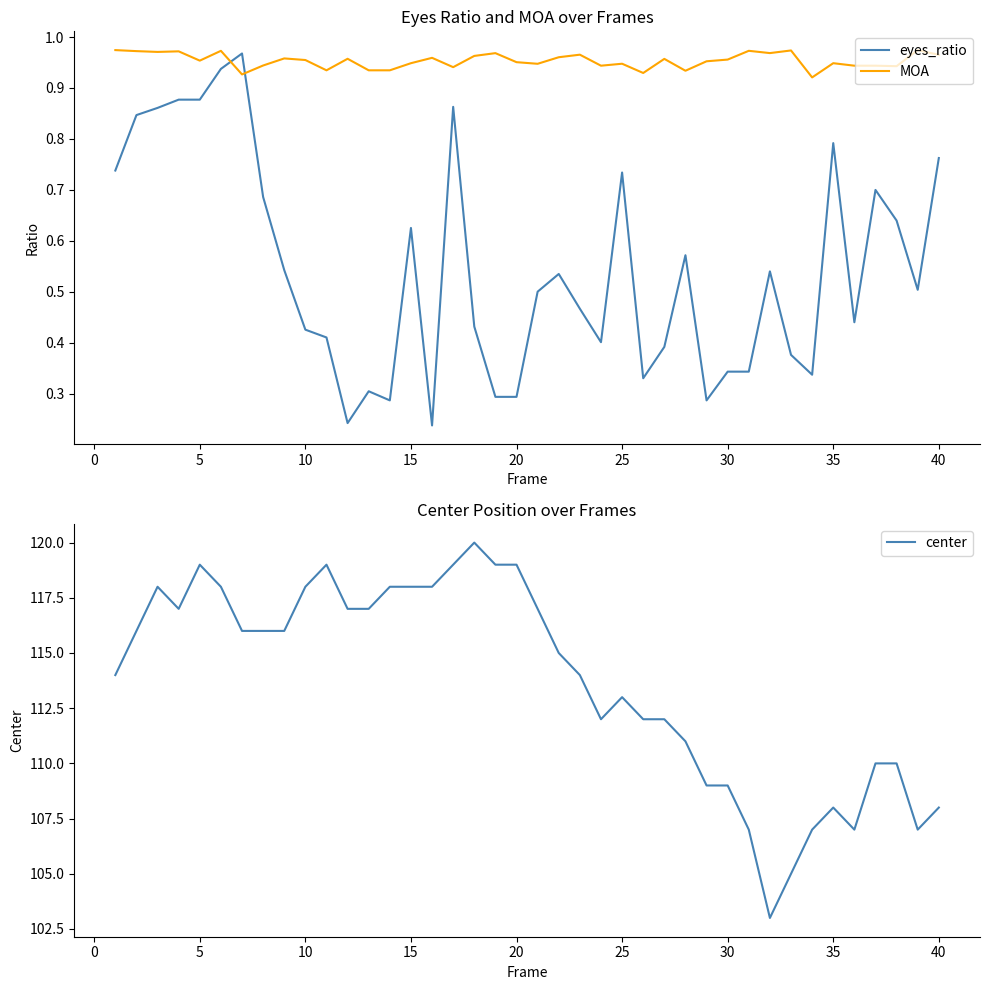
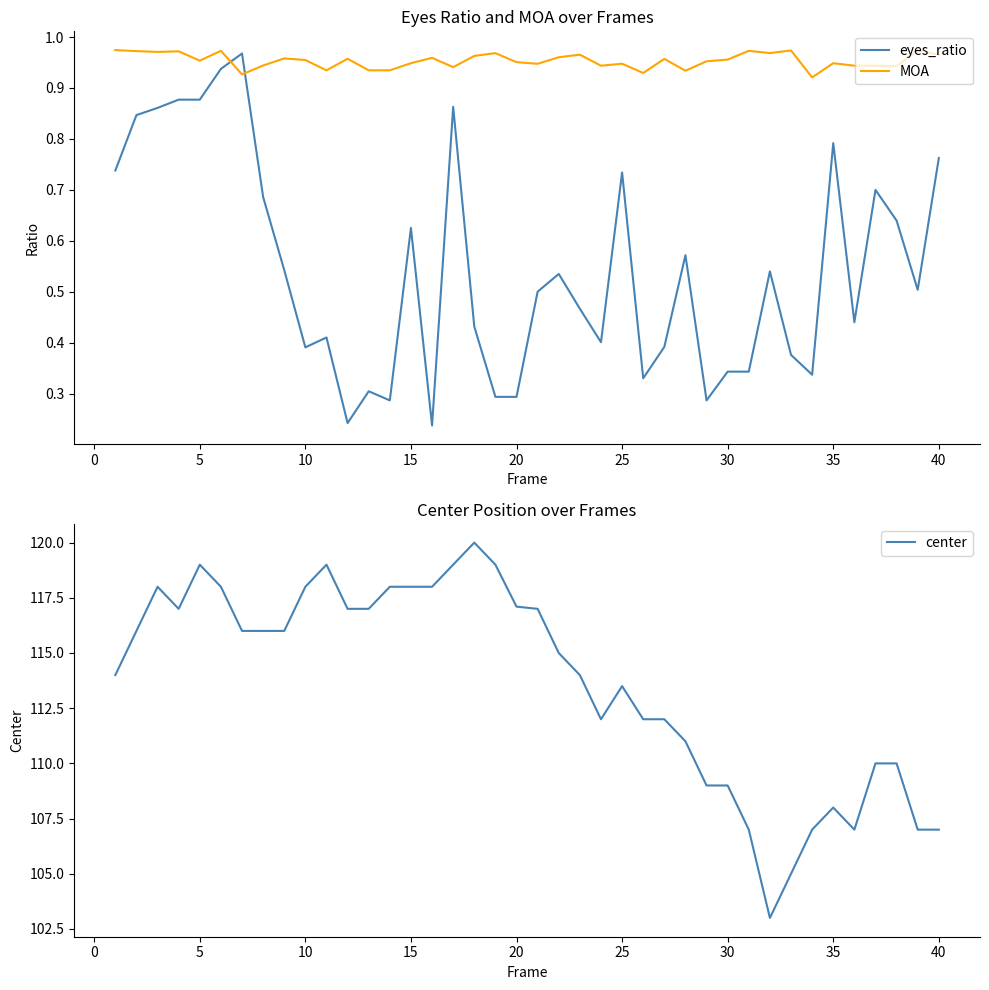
  {
    "Eyes Ratio and MOA over Frames": {
      "eyes_ratio": {
        "5": 0.88,
-       "10": 0.43,
+       "10": 0.39,
        "15": 0.63,
        "20": 0.29,
        "25": 0.73,
        "30": 0.34,
        "35": 0.79,
        "40": 0.76
      },
      "MOA": {
        "5": 0.95,
        "10": 0.95,
        "15": 0.95,
        "20": 0.95,
        "25": 0.95,
        "30": 0.96,
        "35": 0.95
      }
    },
    "Center Position over Frames": {
      "5": 119.0,
      "10": 118.0,
      "15": 118.0,
-     "20": 119.0,
-     "25": 113.0,
+     "20": 117.1,
+     "25": 113.5,
      "30": 109.0,
      "35": 108.0,
-     "40": 108
+     "40": 107
    }
  }
